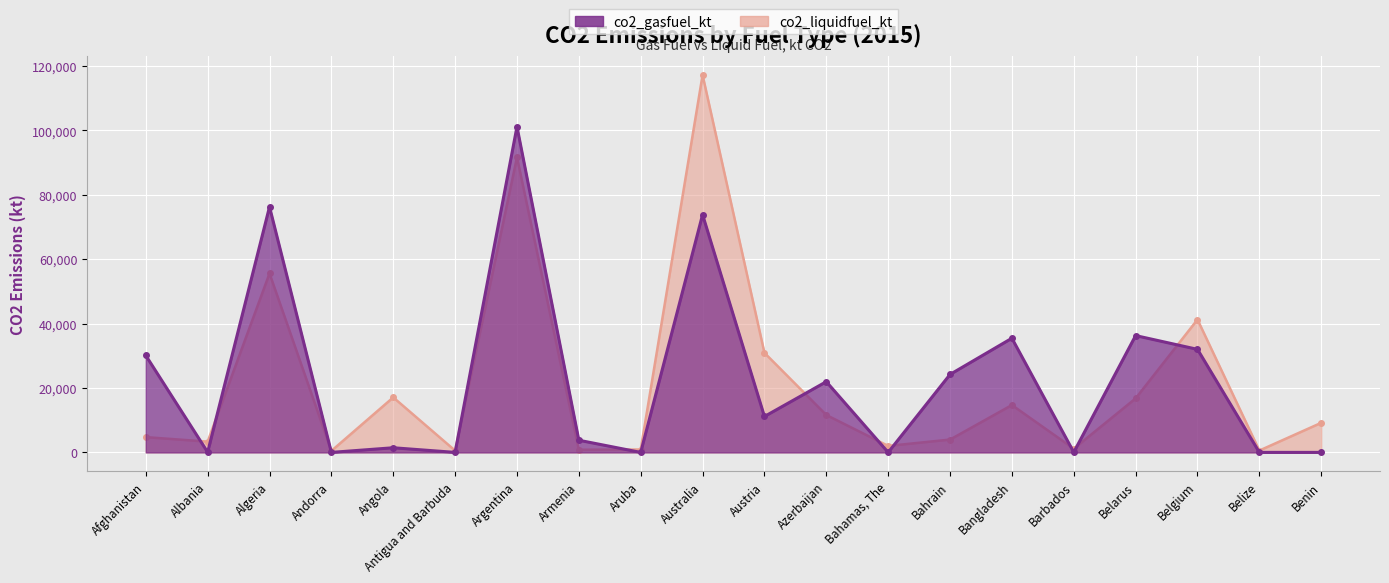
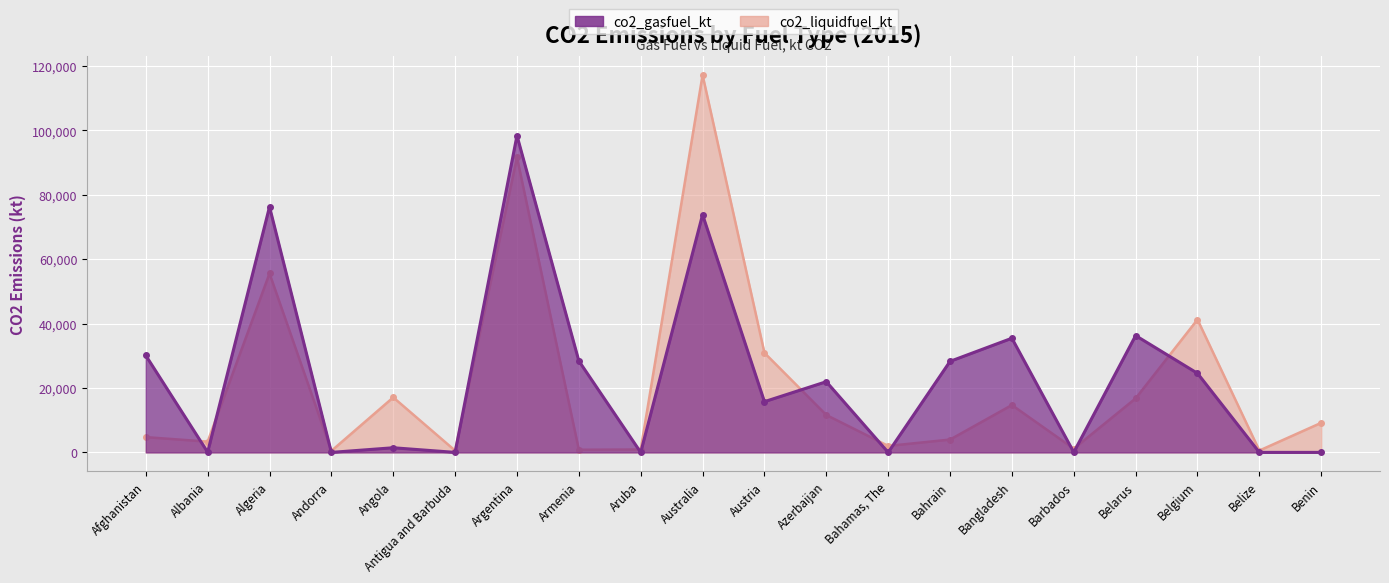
  {
    "co2_liquidfuel_kt": {
      "Afghanistan": "5,000",
      "Albania": "3,000",
      "Algeria": "56,000",
      "Angola": "17,000",
      "Argentina": "92,000",
      "Armenia": "1,000",
      "Aruba": "1,000",
      "Australia": "117,000",
      "Austria": "31,000",
      "Azerbaijan": "12,000",
      "Bahamas, The": "2,000",
      "Bahrain": "4,000",
      "Bangladesh": "15,000",
      "Barbados": "1,000",
      "Belarus": "17,000",
      "Belgium": "41,000",
      "Benin": "9,000"
    },
    "co2_gasfuel_kt": {
      "Afghanistan": "30,000",
      "Albania": "0",
      "Algeria": "76,000",
      "Angola": "1,000",
-     "Argentina": "101,000",
-     "Armenia": "4,000",
+     "Argentina": "98,000",
+     "Armenia": "28,000",
      "Aruba": "0",
      "Australia": "74,000",
-     "Austria": "11,000",
+     "Austria": "16,000",
      "Azerbaijan": "22,000",
      "Bahamas, The": "0",
-     "Bahrain": "24,000",
+     "Bahrain": "28,000",
      "Bangladesh": "35,000",
      "Barbados": "0",
      "Belarus": "36,000",
-     "Belgium": "32,000",
+     "Belgium": "25,000",
      "Benin": "0"
    }
  }
